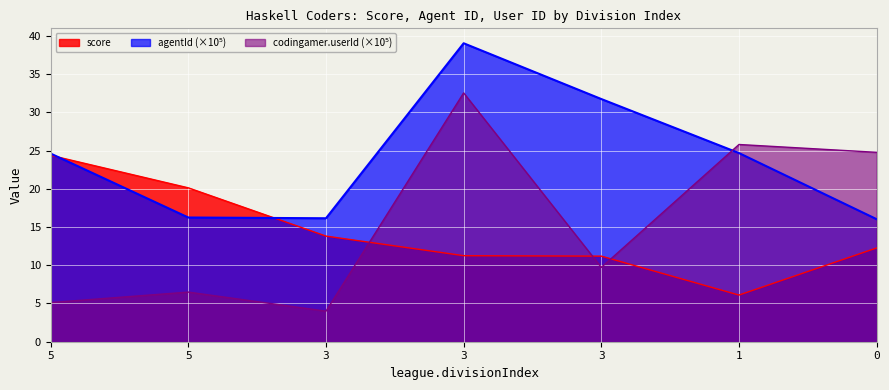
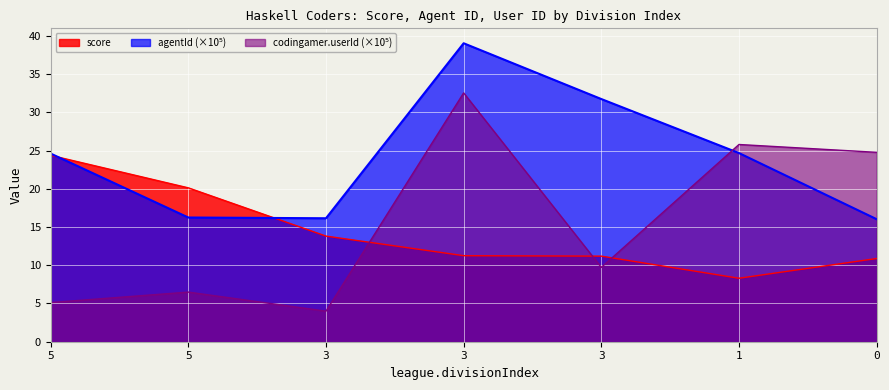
  {
    "score": {
-     "1": 6,
-     "0": 12
+     "1": 8,
+     "0": 11
    },
    "agentId (×10⁵)": {
      "1": 25,
      "0": 16
    },
    "codingamer.userId (×10⁵)": {
      "1": 26,
      "0": 25
    }
  }
